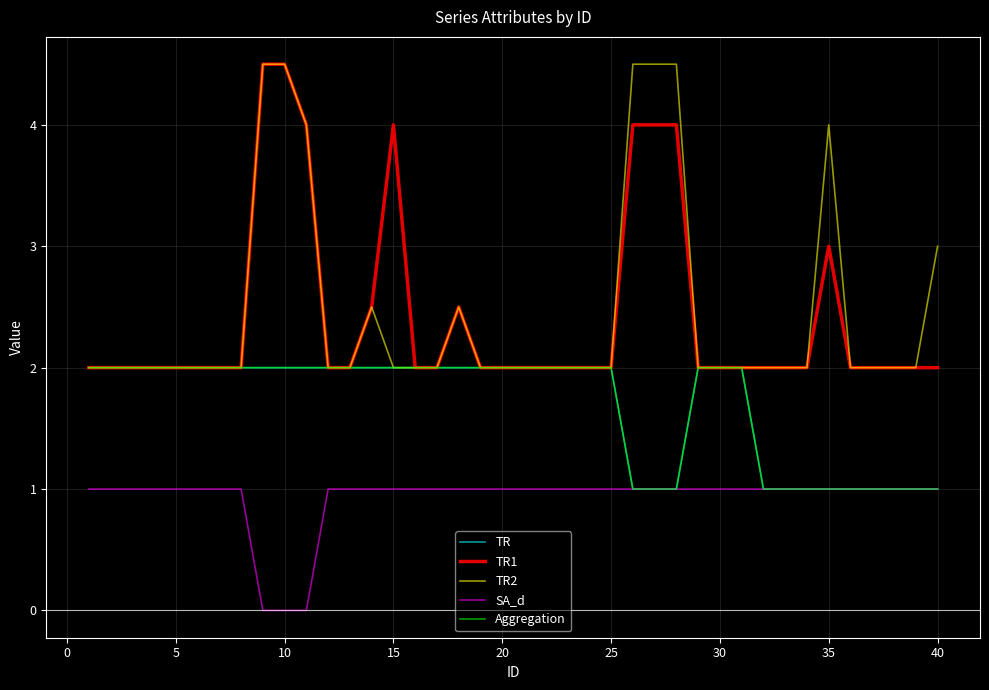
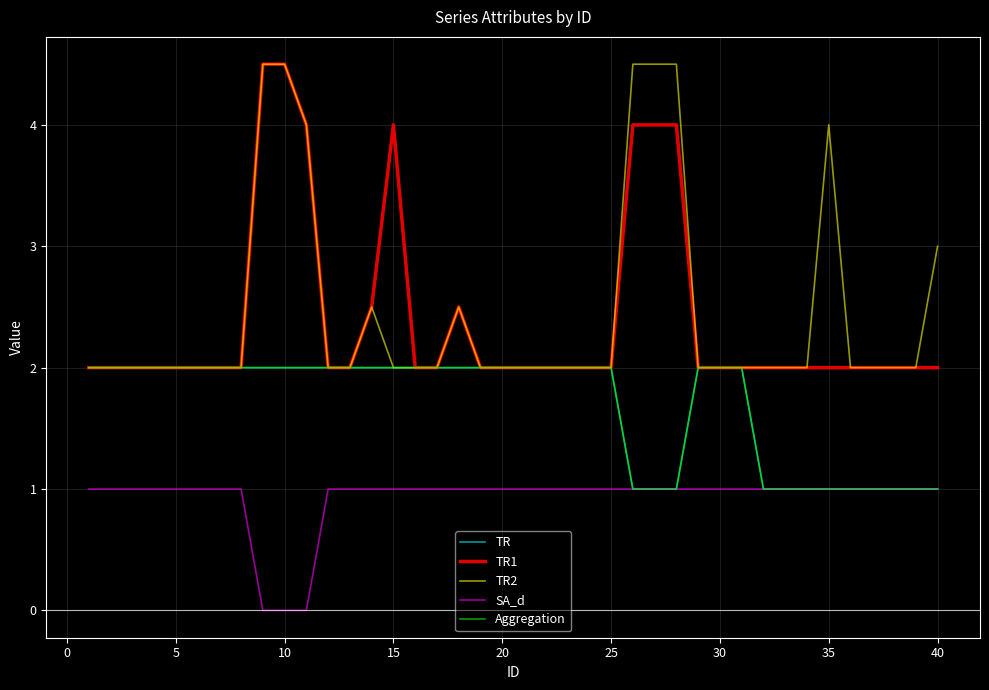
  {
    "Aggregation": {
      "10": 2
    },
    "TR1": {
      "15": 4,
-     "35": 3,
+     "35": 2,
      "40": 2
    },
    "TR2": {
      "35": 4,
      "40": 3
    },
    "SA_d": {
      "5": 1,
      "10": 0,
      "15": 1,
      "20": 1,
      "25": 1,
      "30": 1
    }
  }
